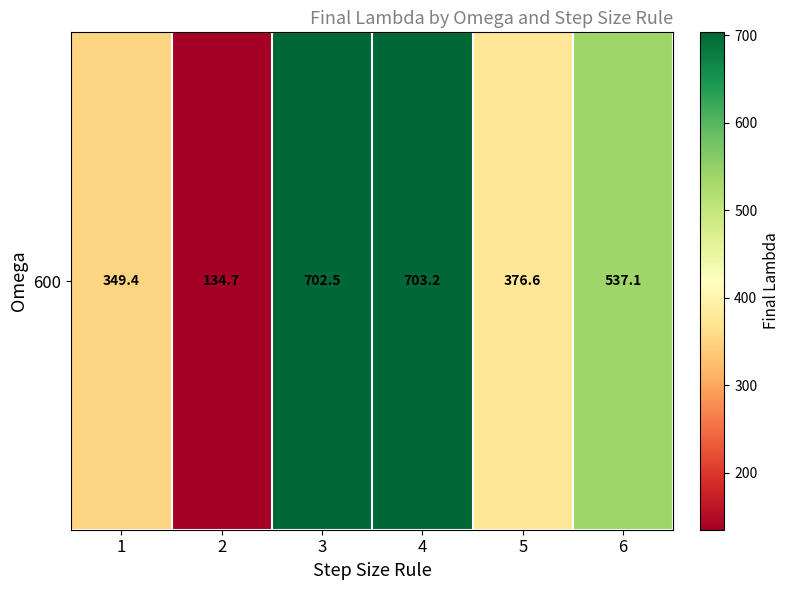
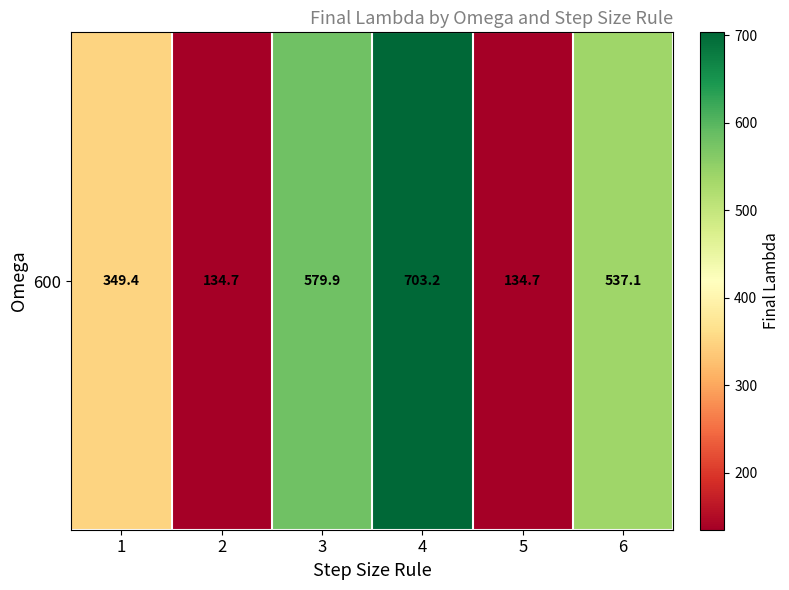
  {
    "600": {
      "1": 349.4,
      "2": 134.7,
-     "3": 702.5,
+     "3": 579.9,
      "4": 703.2,
-     "5": 376.6,
+     "5": 134.7,
      "6": 537.1
    }
  }
